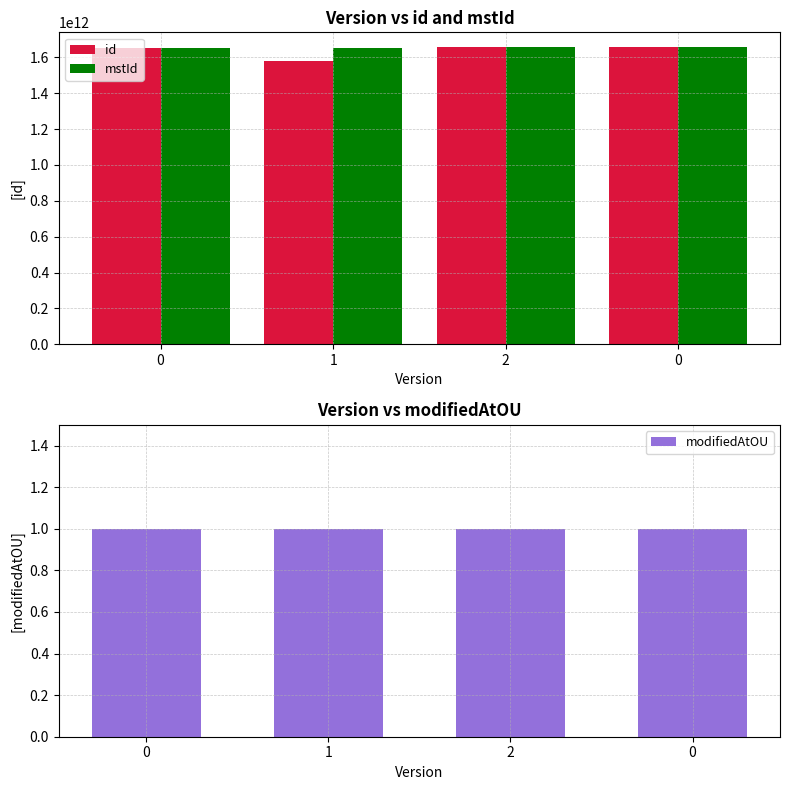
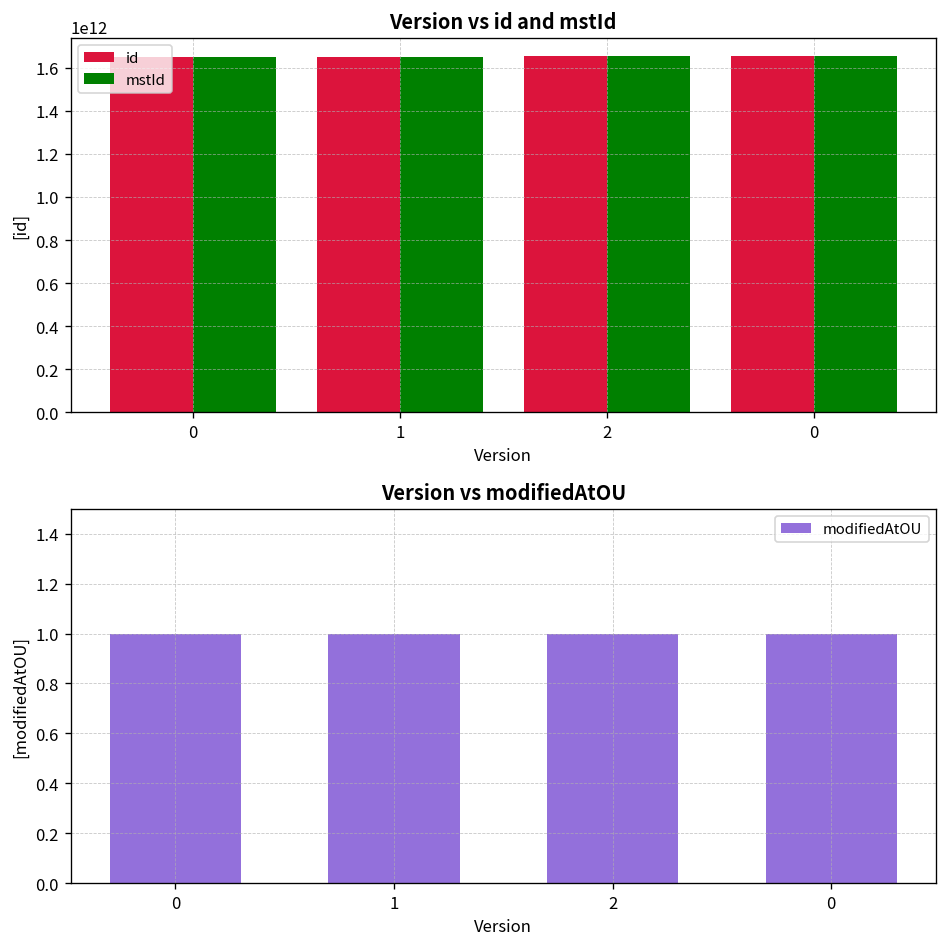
  {
    "Version vs id and mstId": {
      "id": {
-       "1": 1580000000000,
+       "1": 1650000000000,
        "2": 1660000000000
      },
      "mstId": {
        "1": 1650000000000,
        "2": 1660000000000
      }
    },
    "Version vs modifiedAtOU": {
      "1": 1.00,
      "2": 1.00
    }
  }
